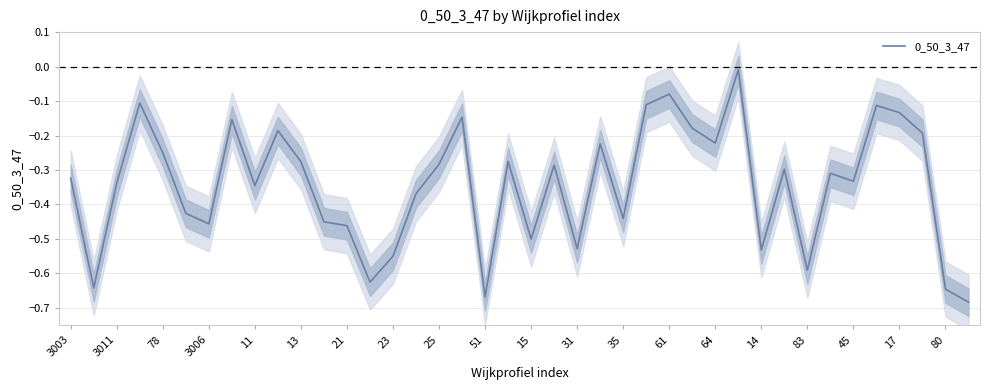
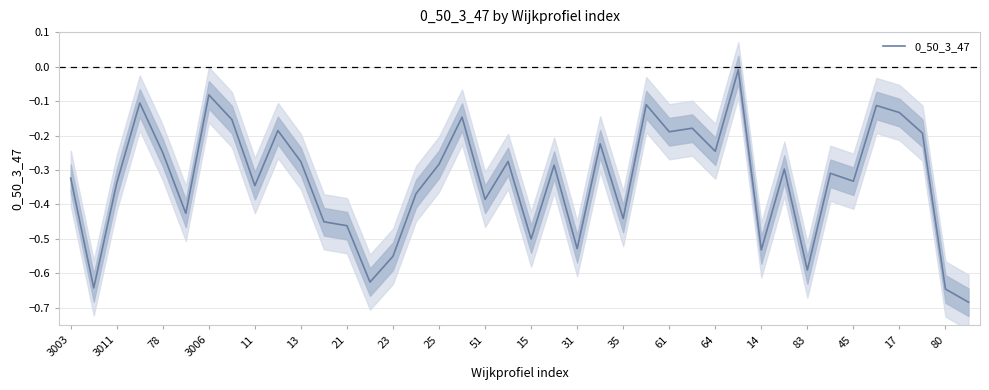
  {
    "0_50_3_47": {
      "3003": -0.32,
      "3011": -0.34,
      "78": -0.25,
-     "3006": -0.46,
-     "51": -0.67,
-     "61": -0.08,
-     "64": -0.22,
+     "3006": -0.08,
+     "51": -0.39,
+     "61": -0.19,
+     "64": -0.25,
      "14": -0.53,
      "83": -0.59,
      "45": -0.33,
      "80": -0.65
    }
  }
